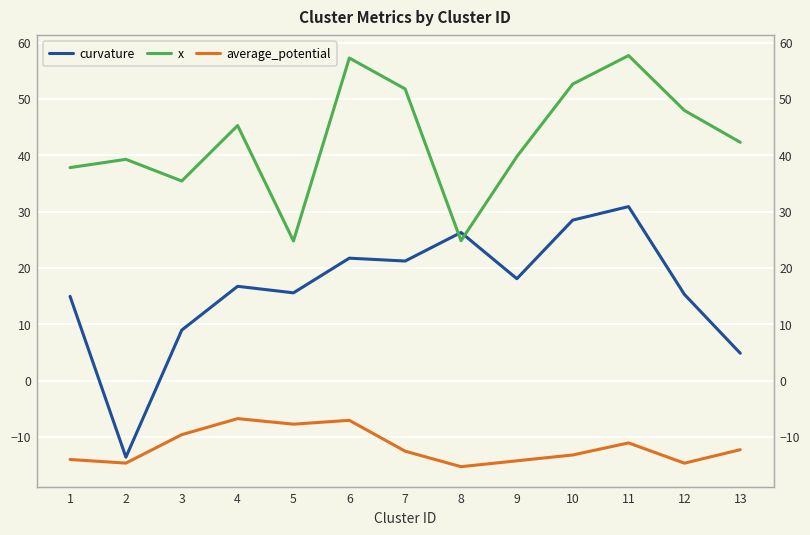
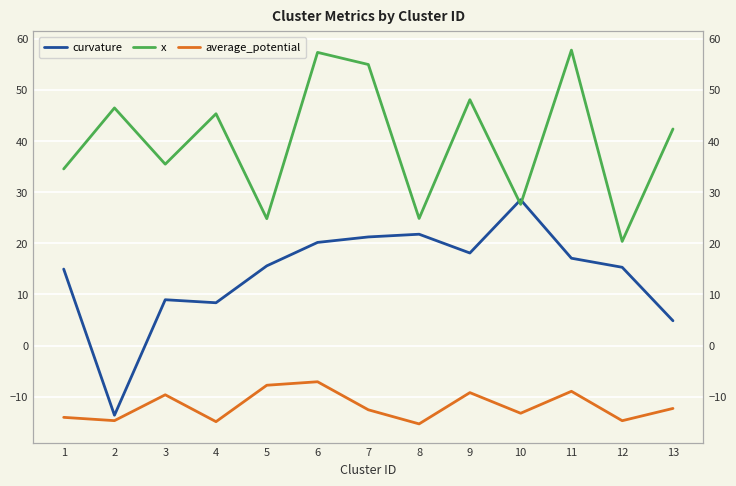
  {
    "curvature": {
      "1": 15,
      "2": -14,
      "3": 9,
-     "4": 17,
+     "4": 8,
      "5": 16,
-     "6": 22,
+     "6": 20,
      "7": 21,
-     "8": 26,
+     "8": 22,
      "9": 18,
      "10": 29,
-     "11": 31,
+     "11": 17,
      "12": 15,
      "13": 5
    },
    "x": {
-     "1": 38,
-     "2": 39,
+     "1": 35,
+     "2": 46,
      "3": 35,
      "4": 45,
      "5": 25,
      "6": 57,
-     "7": 52,
+     "7": 55,
      "8": 25,
-     "9": 40,
-     "10": 53,
+     "9": 48,
+     "10": 28,
      "11": 58,
-     "12": 48,
+     "12": 20,
      "13": 42
    },
    "average_potential": {
      "1": -14,
      "2": -15,
      "3": -10,
-     "4": -7,
+     "4": -15,
      "5": -8,
      "6": -7,
      "7": -13,
      "8": -15,
-     "9": -14,
+     "9": -9,
      "10": -13,
-     "11": -11,
+     "11": -9,
      "12": -15,
      "13": -12
    }
  }
